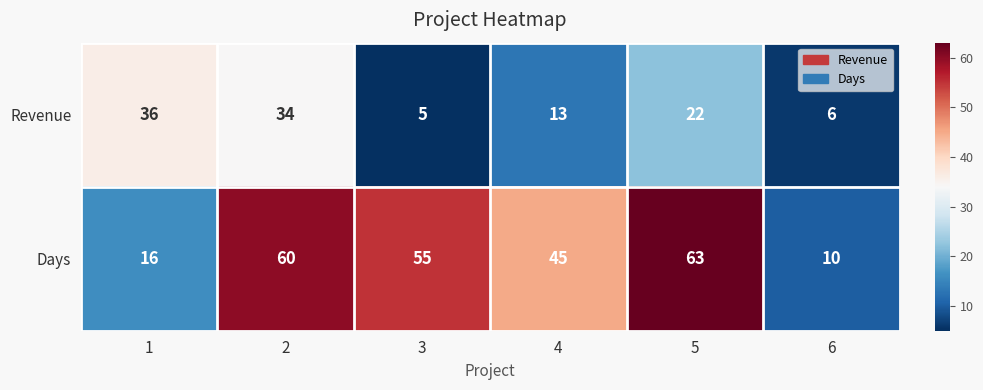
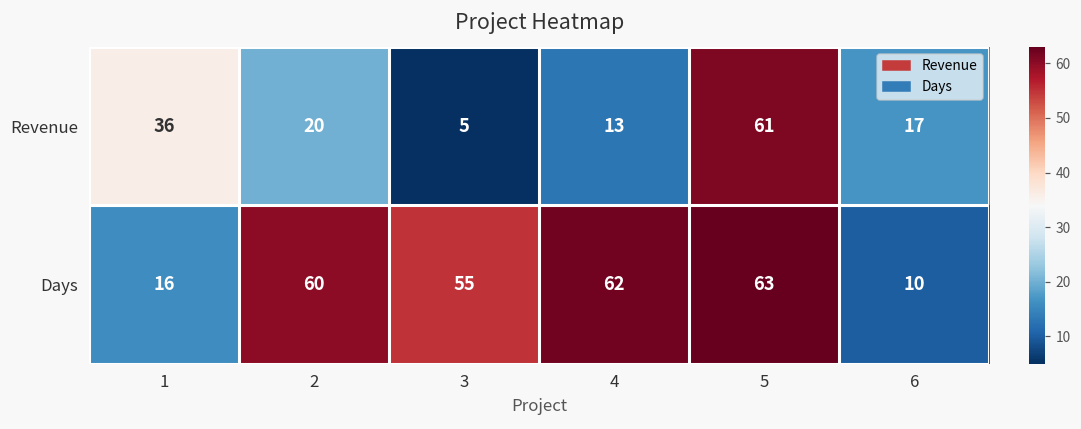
  {
    "Revenue": {
      "1": 36,
-     "2": 34,
+     "2": 20,
      "3": 5,
      "4": 13,
-     "5": 22,
-     "6": 6
+     "5": 61,
+     "6": 17
    },
    "Days": {
      "1": 16,
      "2": 60,
      "3": 55,
-     "4": 45,
+     "4": 62,
      "5": 63,
      "6": 10
    }
  }
